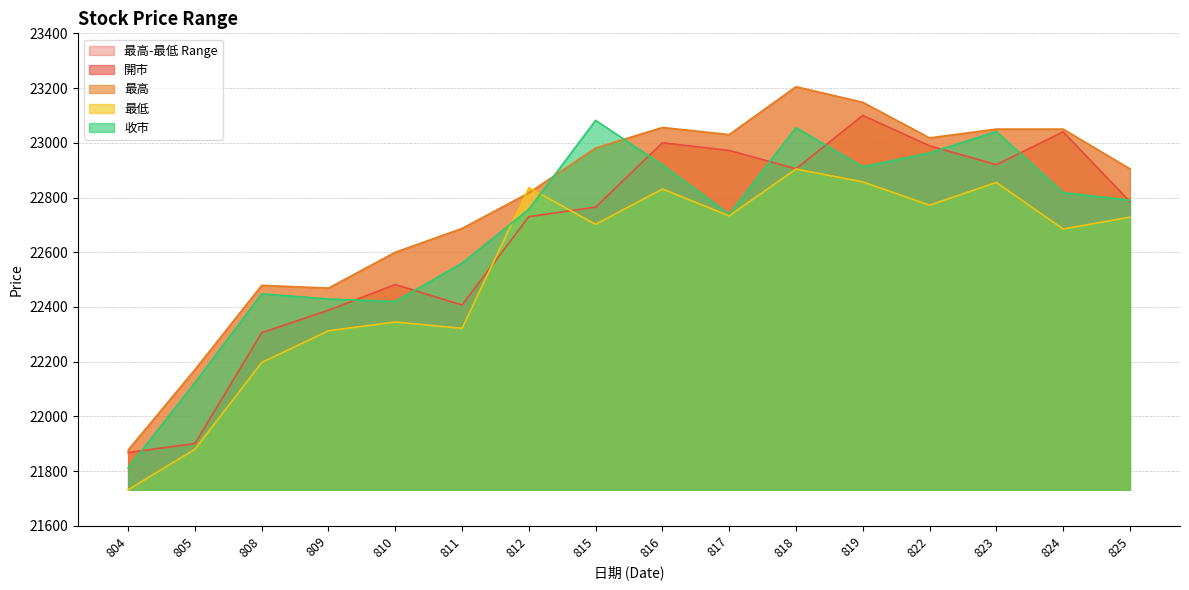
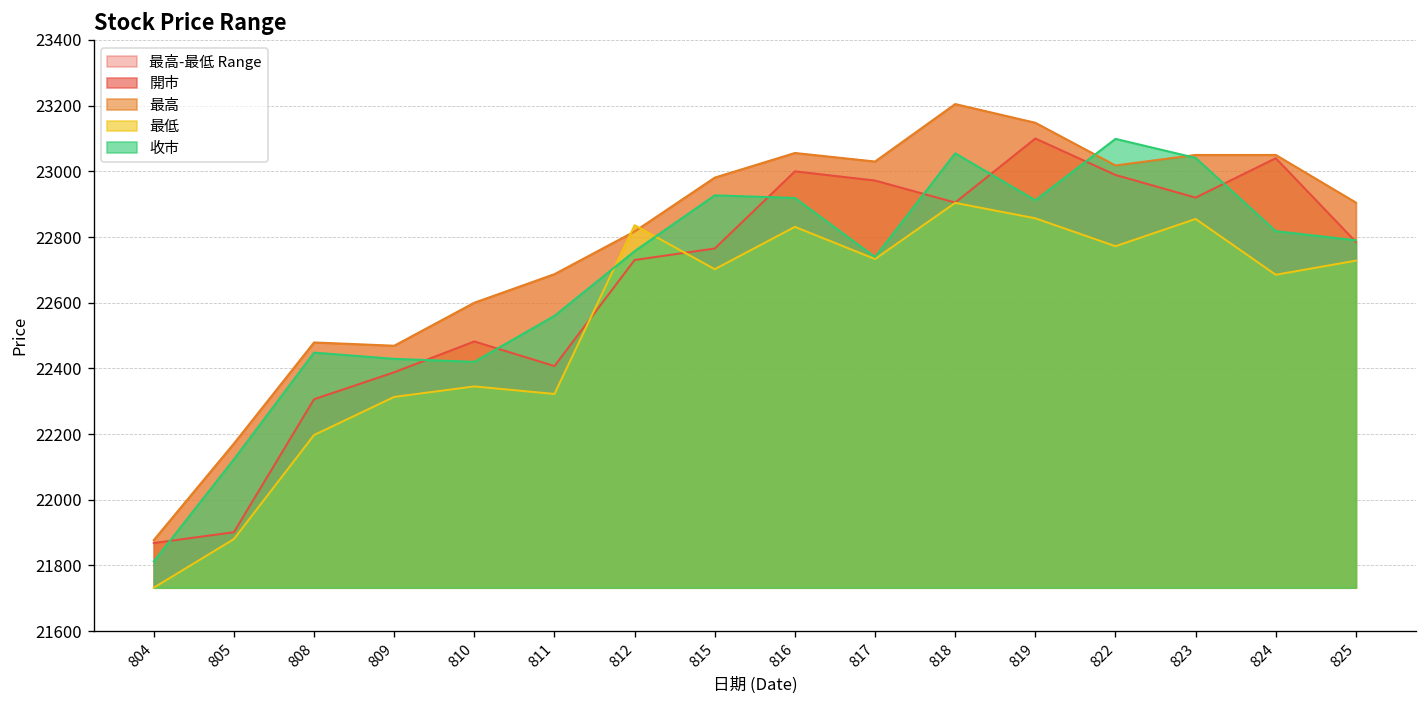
  {
    "最低": {
      "804": 21730,
      "805": 21880,
      "808": 22200,
      "809": 22310,
      "810": 22350,
      "811": 22320,
      "815": 22700,
      "816": 22830,
      "819": 22860,
      "822": 22770,
      "823": 22860,
      "824": 22690,
      "825": 22730
    },
    "收市": {
      "804": 21810,
      "805": 22120,
      "808": 22450,
      "809": 22430,
      "810": 22420,
      "811": 22560,
      "812": 22760,
-     "815": 23080,
+     "815": 22930,
      "816": 22920,
      "818": 23060,
      "819": 22910,
-     "822": 22960,
+     "822": 23100,
      "824": 22820
    }
  }
